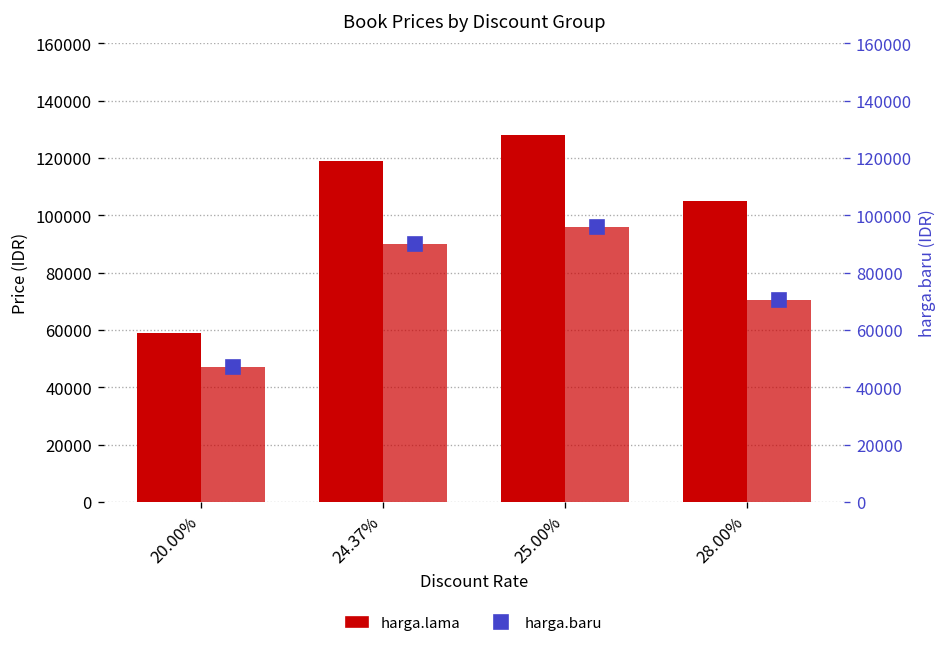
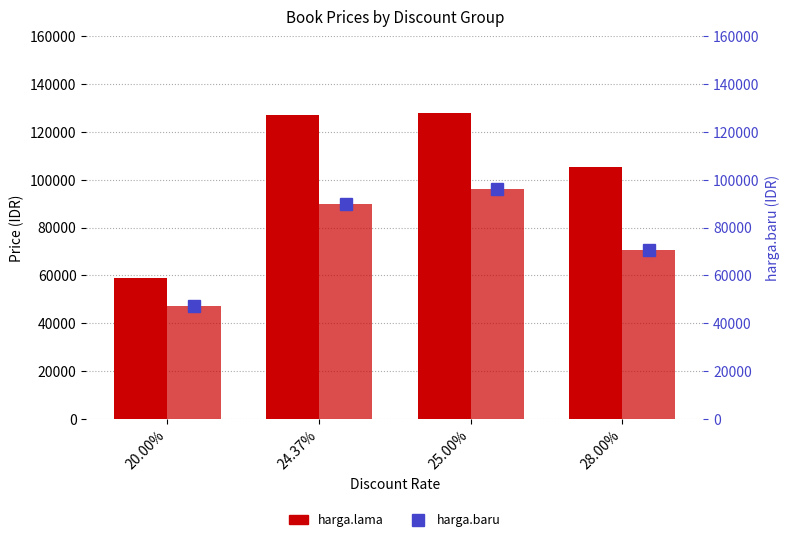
  {
    "harga.lama": {
      "20.00%": 59000,
-     "24.37%": 119000,
+     "24.37%": 127000,
      "25.00%": 128000,
      "28.00%": 105000
    },
    "harga.baru": {
      "20.00%": 47000,
      "24.37%": 90000,
      "25.00%": 96000,
      "28.00%": 71000
    }
  }
